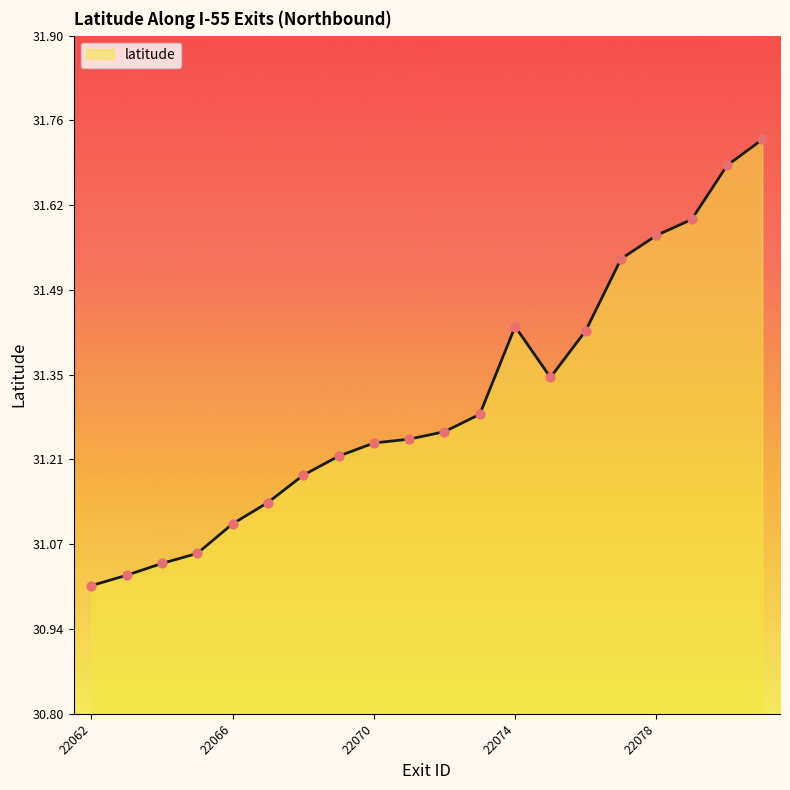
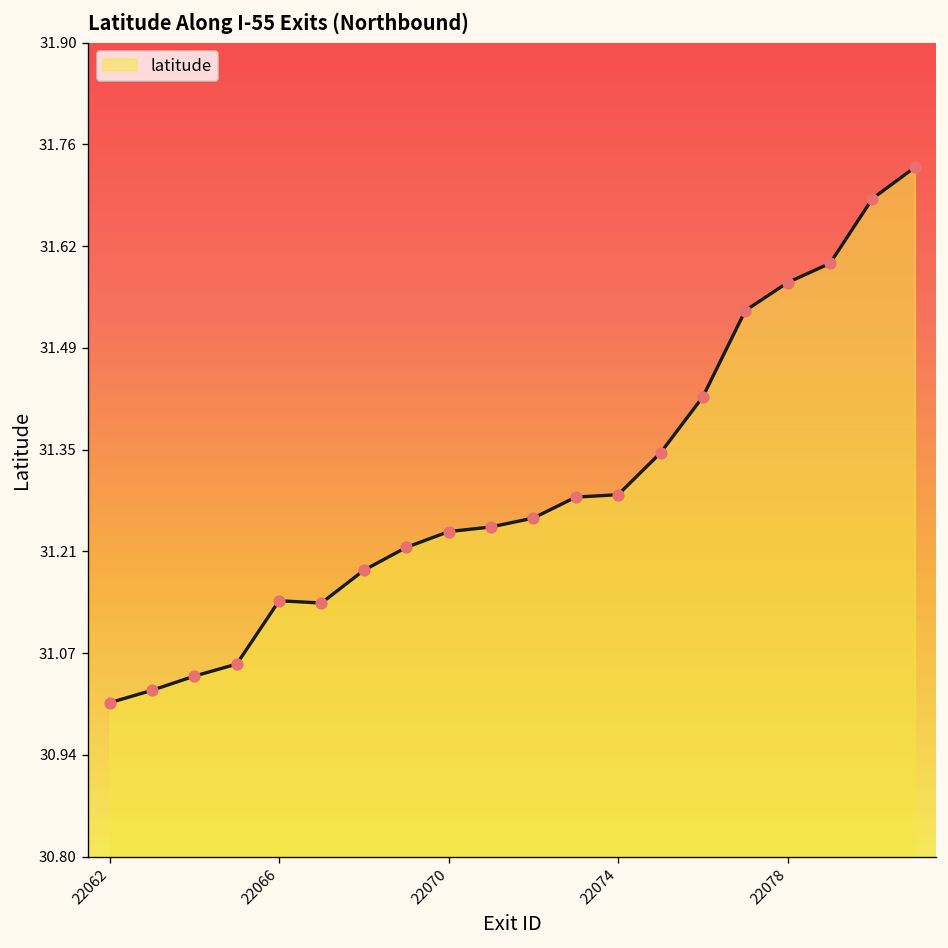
  {
    "22062": 31.01,
-   "22066": 31.11,
+   "22066": 31.15,
    "22070": 31.24,
-   "22074": 31.43,
+   "22074": 31.29,
    "22078": 31.58
  }
